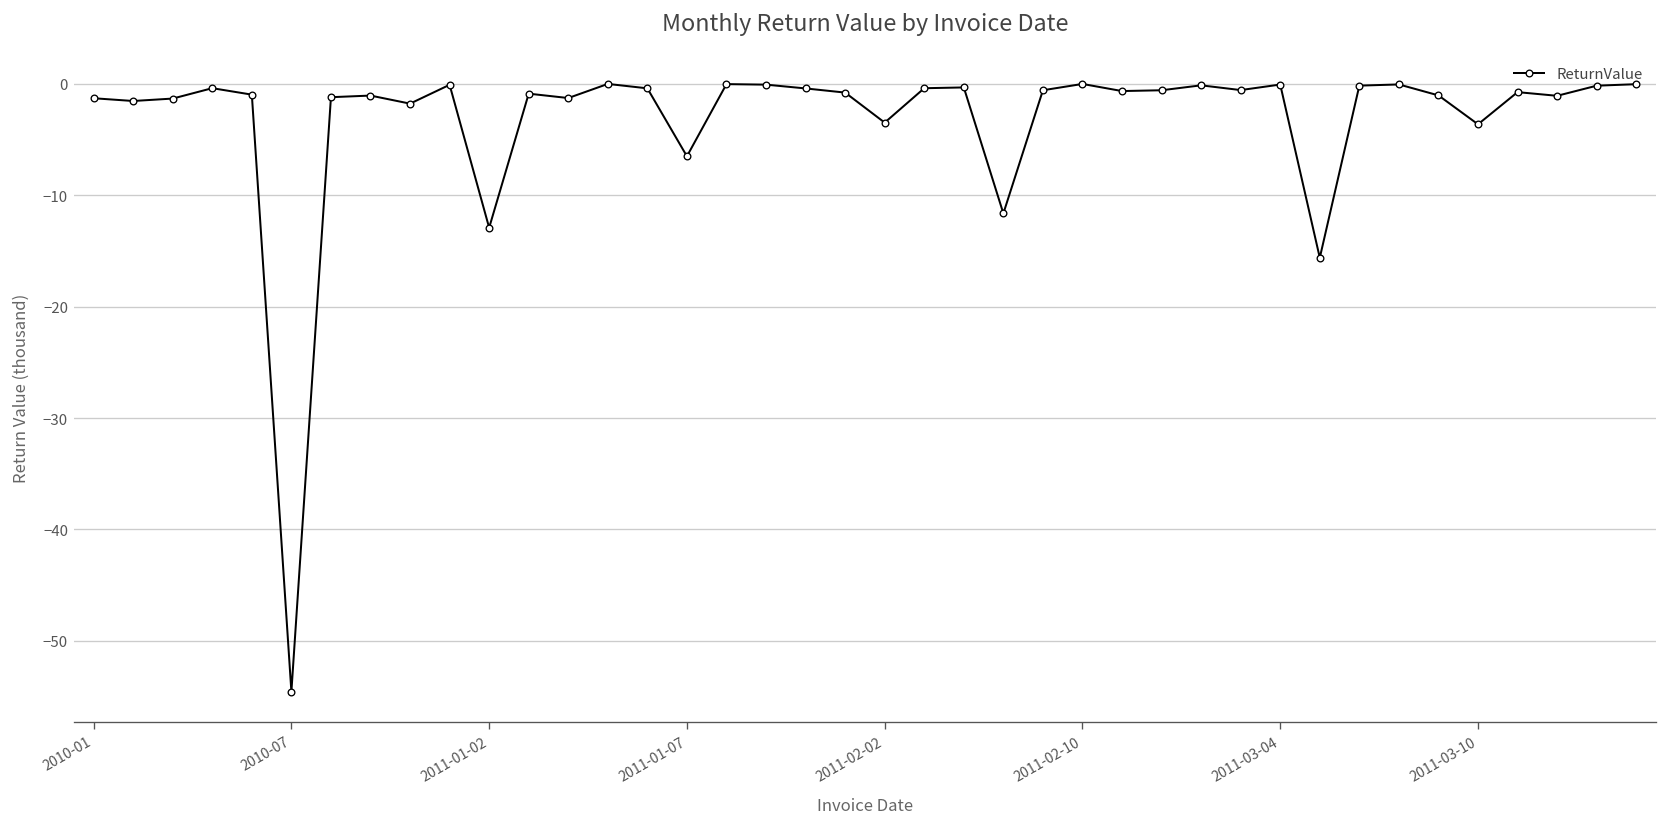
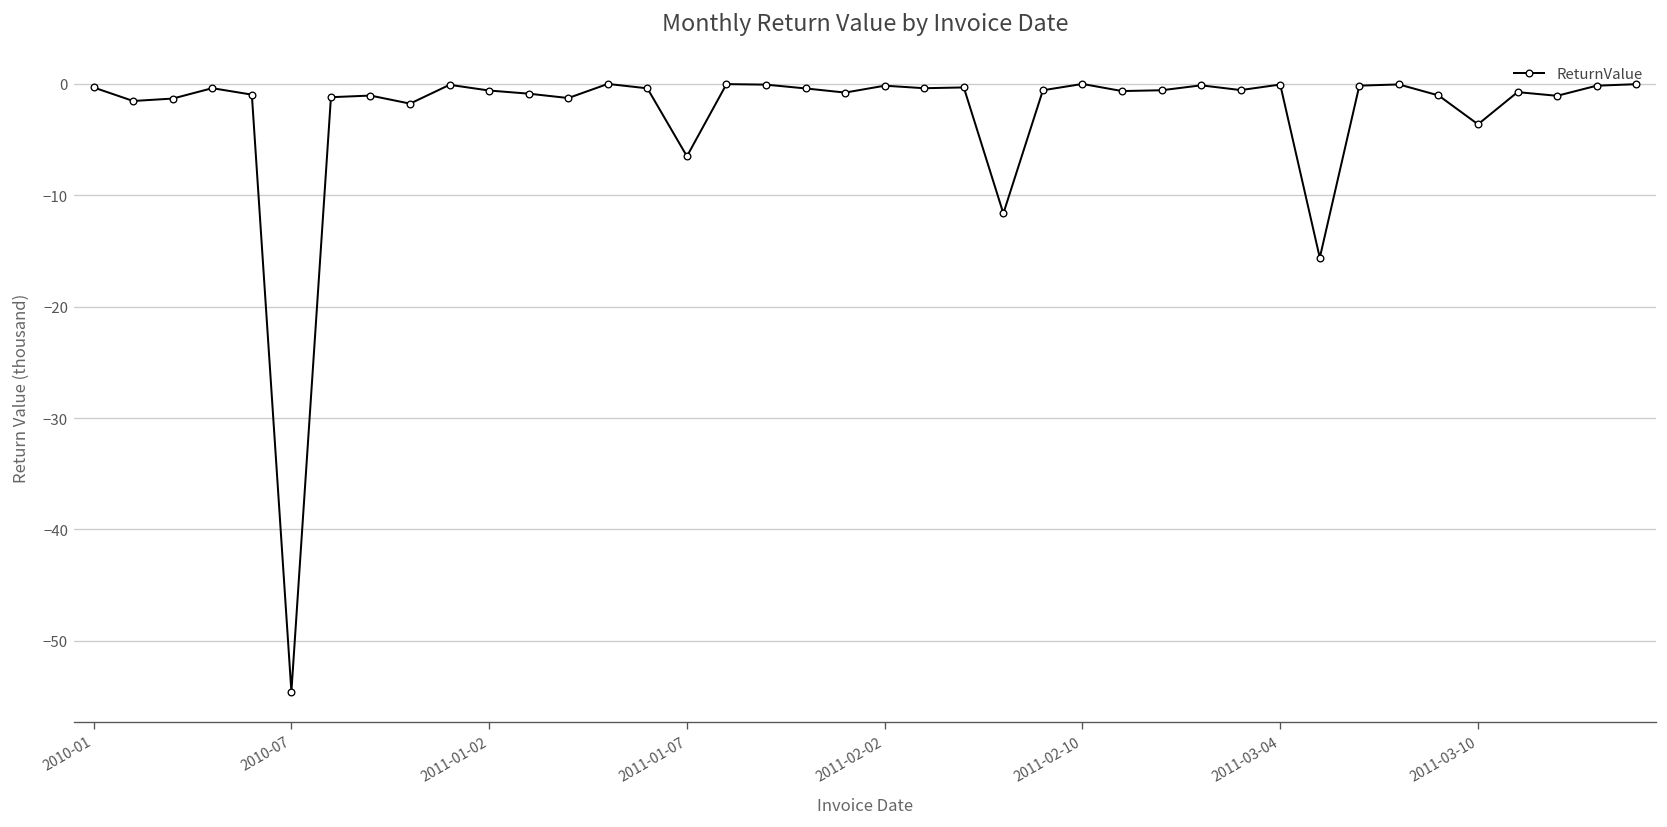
  {
-   "2010-01": -1,
+   "2010-01": 0,
    "2010-07": -55,
-   "2011-01-02": -13,
+   "2011-01-02": -1,
    "2011-01-07": -7,
-   "2011-02-02": -3,
+   "2011-02-02": 0,
    "2011-02-10": 0,
    "2011-03-04": 0,
    "2011-03-10": -4
  }
